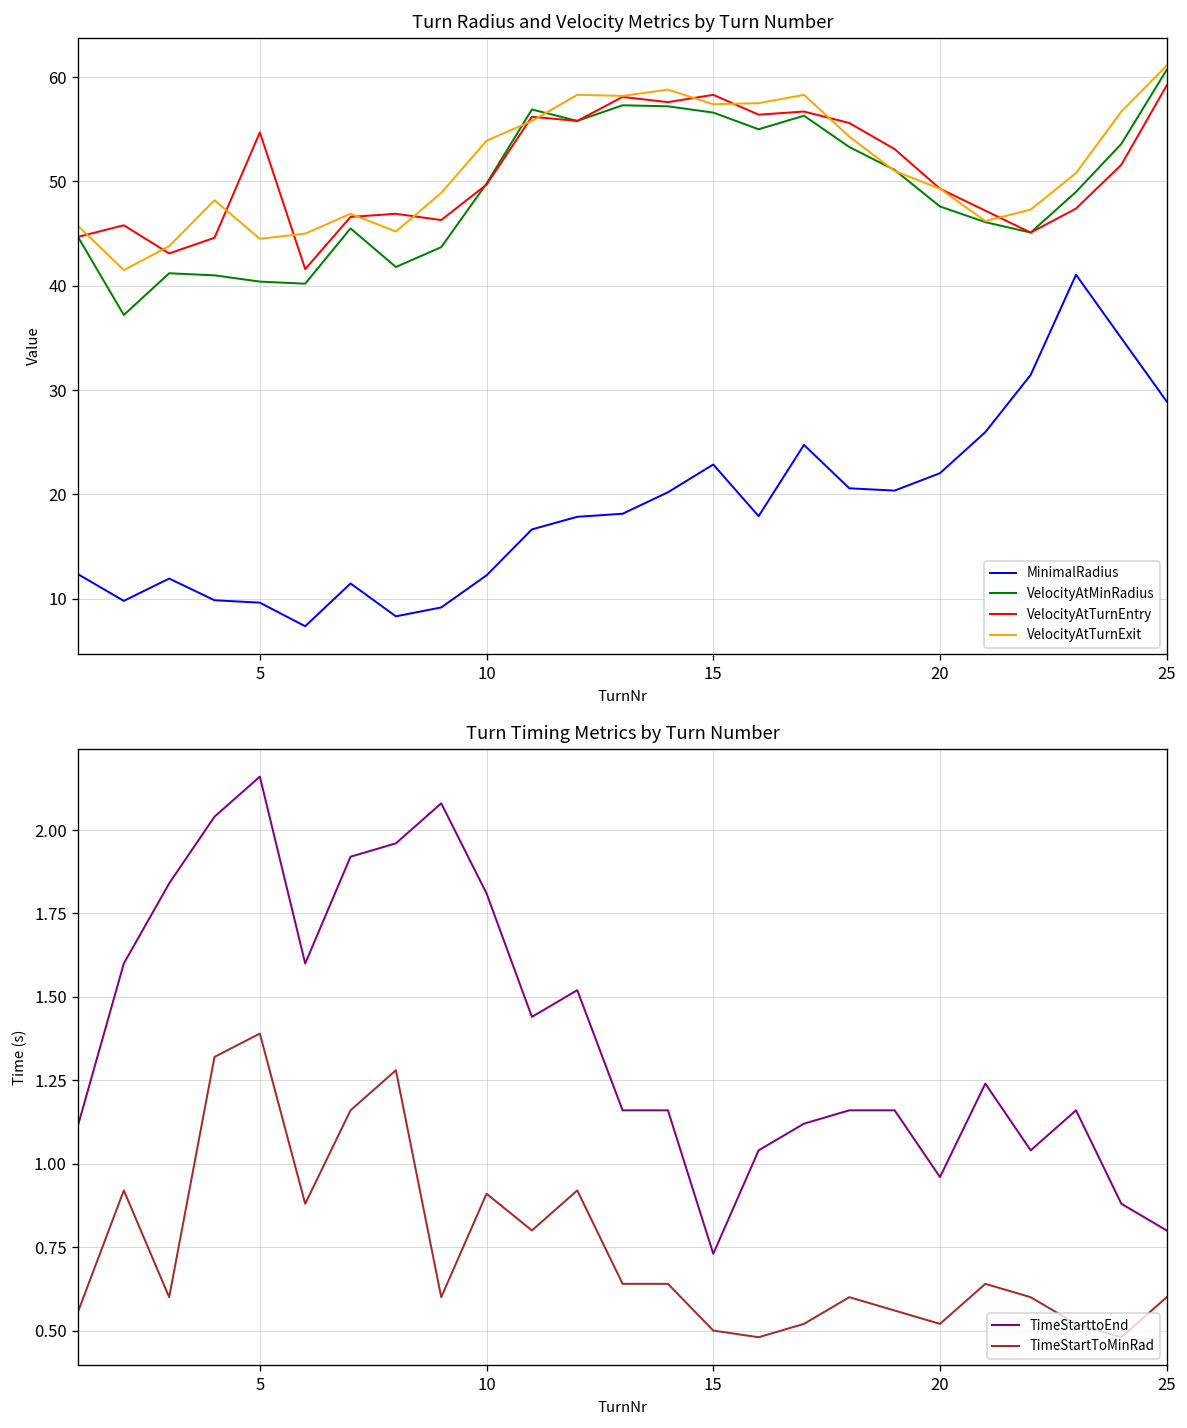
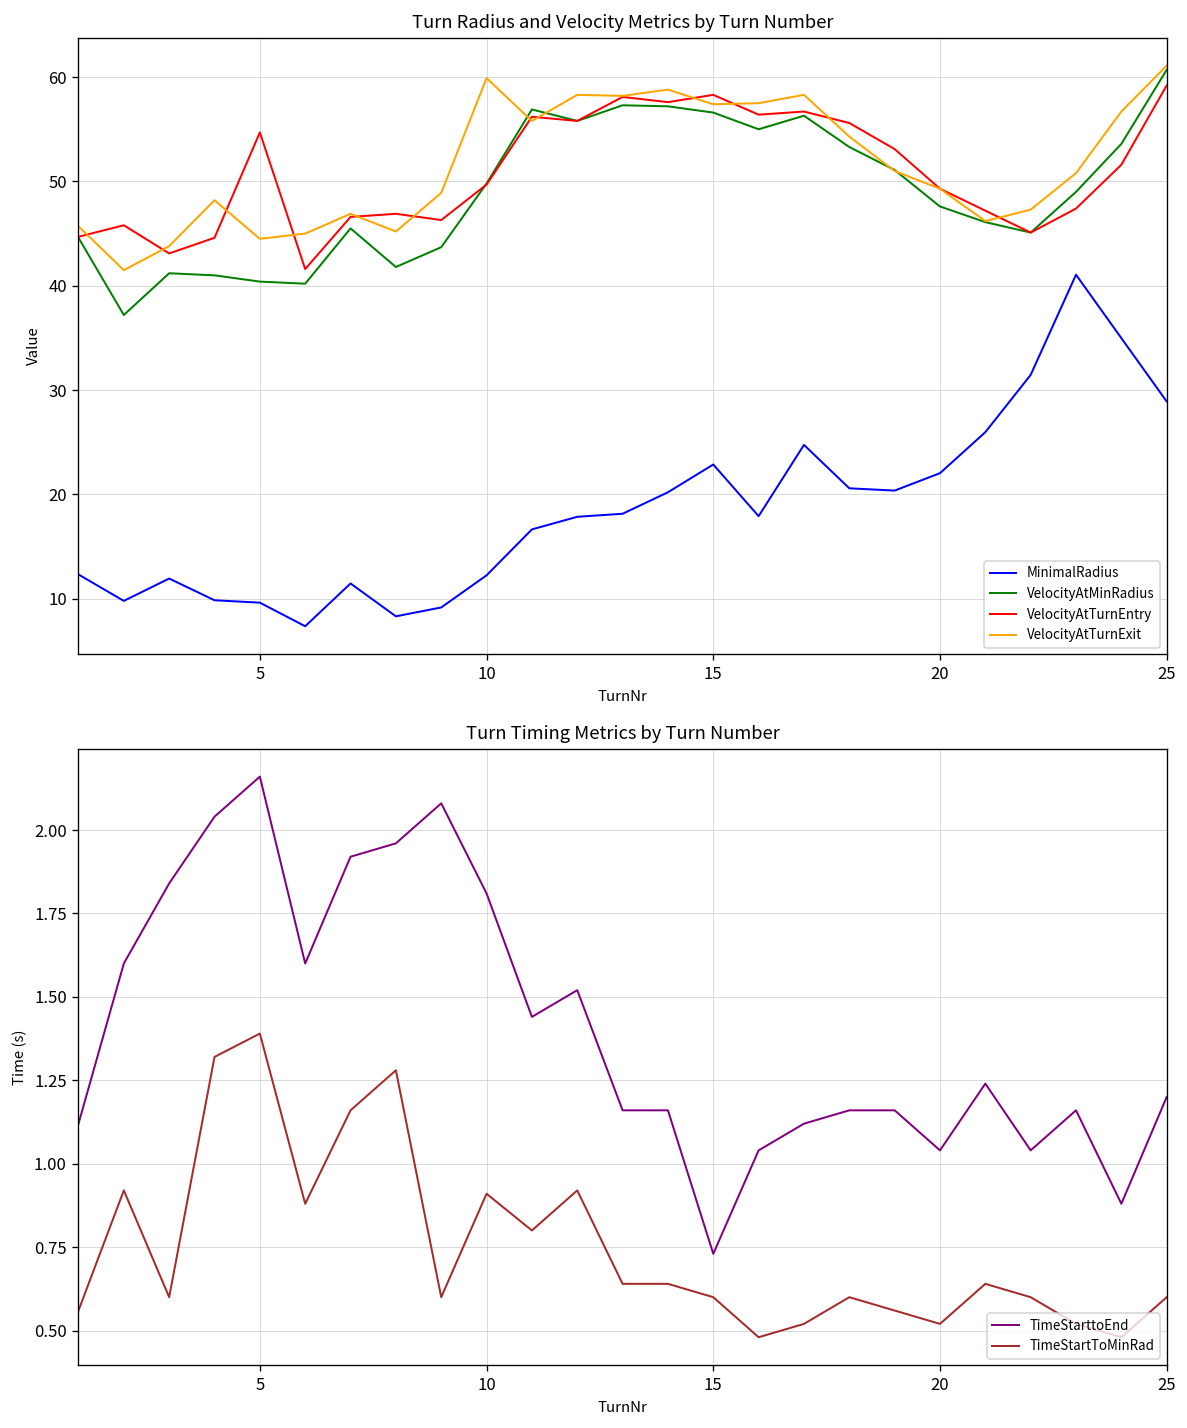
  {
    "Turn Radius and Velocity Metrics by Turn Number": {
      "MinimalRadius": {
        "5": 10,
        "10": 12,
        "15": 23,
        "20": 22,
        "25": 29
      },
      "VelocityAtMinRadius": {
        "5": 40,
        "15": 57,
        "20": 48,
        "25": 61
      },
      "VelocityAtTurnEntry": {
        "5": 55,
        "15": 58,
        "25": 59
      },
      "VelocityAtTurnExit": {
        "5": 45,
-       "10": 54,
+       "10": 60,
        "15": 57,
        "25": 61
      }
    },
    "Turn Timing Metrics by Turn Number": {
      "TimeStarttoEnd": {
        "5": 2.16,
        "10": 1.81,
        "15": 0.73,
-       "20": 0.96,
-       "25": 0.8
+       "20": 1.04,
+       "25": 1.2
      },
      "TimeStartToMinRad": {
        "5": 1.39,
        "10": 0.91,
-       "15": 0.5,
+       "15": 0.6,
        "20": 0.52,
        "25": 0.6
      }
    }
  }
